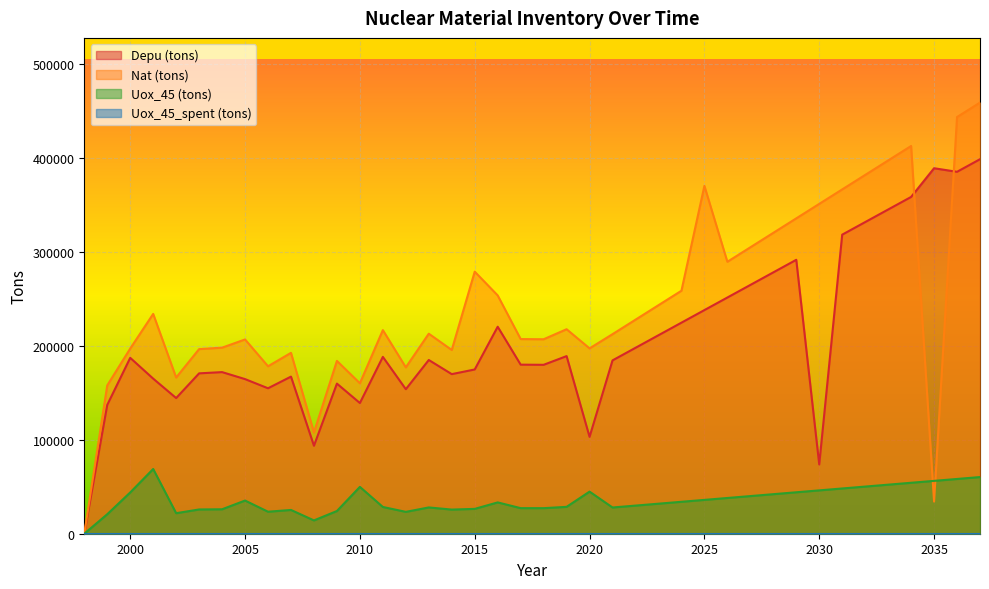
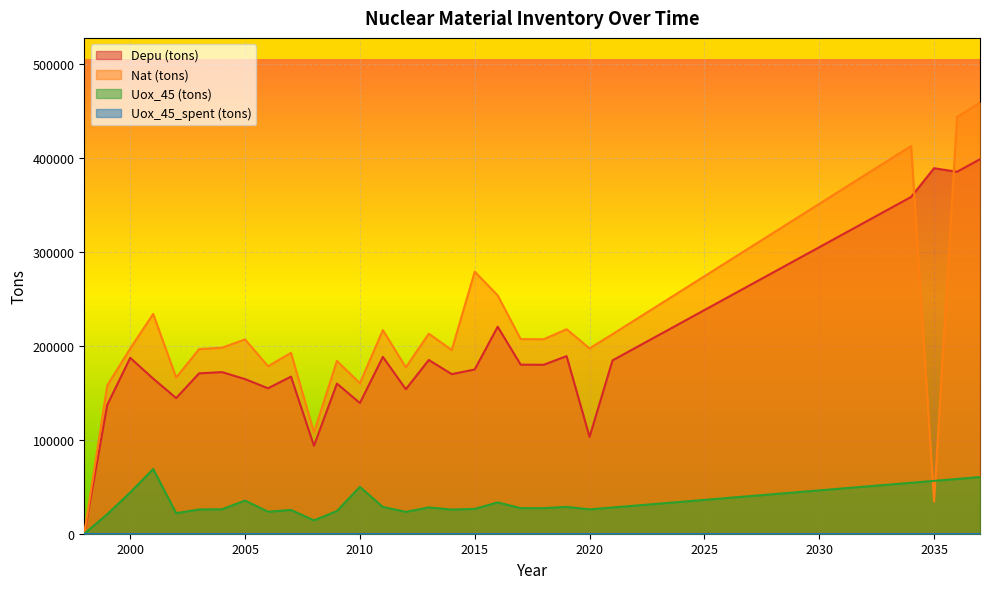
  {
    "Depu (tons)": {
      "2000": 190000,
      "2005": 160000,
      "2010": 140000,
      "2015": 170000,
      "2020": 100000,
      "2025": 240000,
-     "2030": 70000,
+     "2030": 300000,
      "2035": 390000
    },
    "Nat (tons)": {
      "2000": 200000,
      "2005": 210000,
      "2010": 160000,
      "2015": 280000,
      "2020": 200000,
-     "2025": 370000,
+     "2025": 270000,
      "2030": 350000,
      "2035": 30000
    },
    "Uox_45 (tons)": {
      "2000": 40000,
      "2005": 40000,
      "2010": 50000,
      "2015": 30000,
-     "2020": 40000,
+     "2020": 30000,
      "2025": 40000,
      "2030": 50000,
      "2035": 60000
    },
    "Uox_45_spent (tons)": {
      "2000": 0,
      "2005": 0,
      "2010": 0,
      "2015": 0,
      "2020": 0,
      "2025": 0,
      "2030": 0,
      "2035": 0
    }
  }
